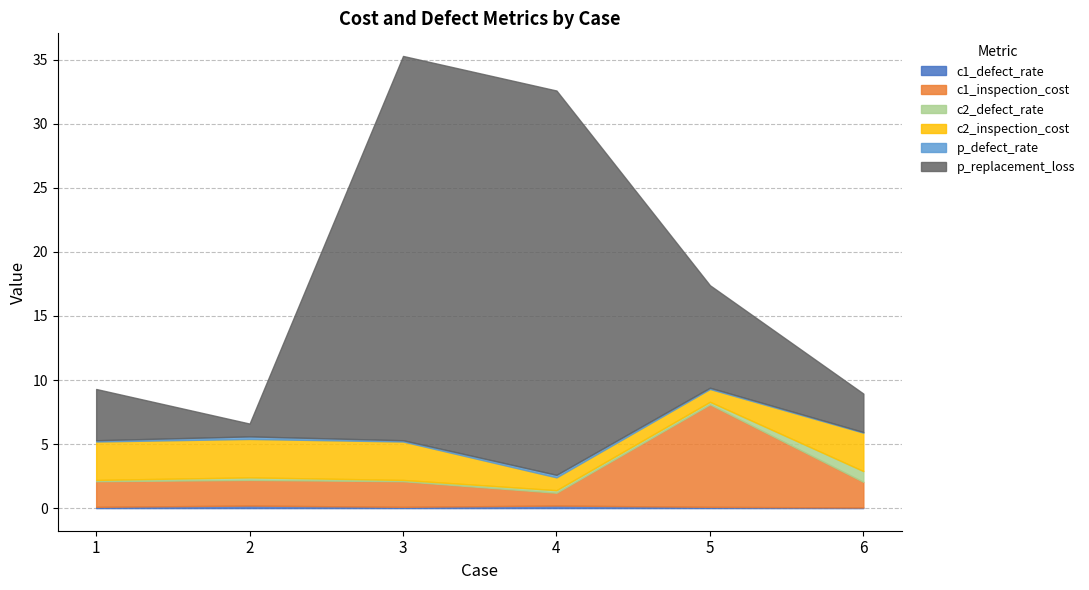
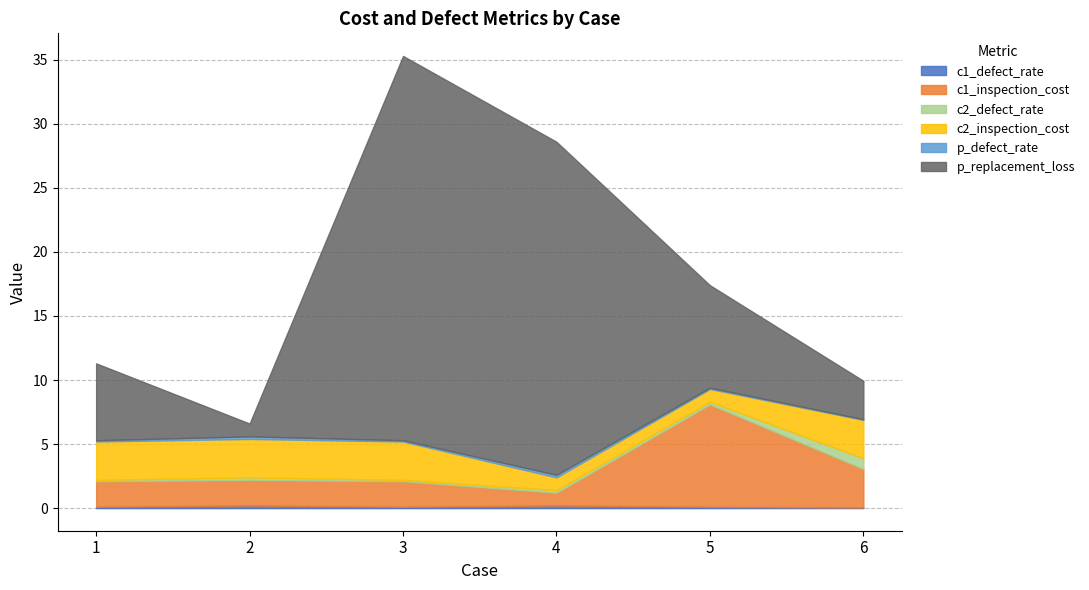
  {
    "c1_inspection_cost": {
      "5": 8,
-     "6": 2
+     "6": 3
    },
    "c2_defect_rate": {
      "5": 0.2,
      "6": 1
    },
    "c2_inspection_cost": {
      "4": 1
    },
    "p_replacement_loss": {
-     "1": 4,
+     "1": 6,
      "2": 1,
      "3": 30,
-     "4": 30,
+     "4": 26,
      "5": 8,
      "6": 3
    }
  }
